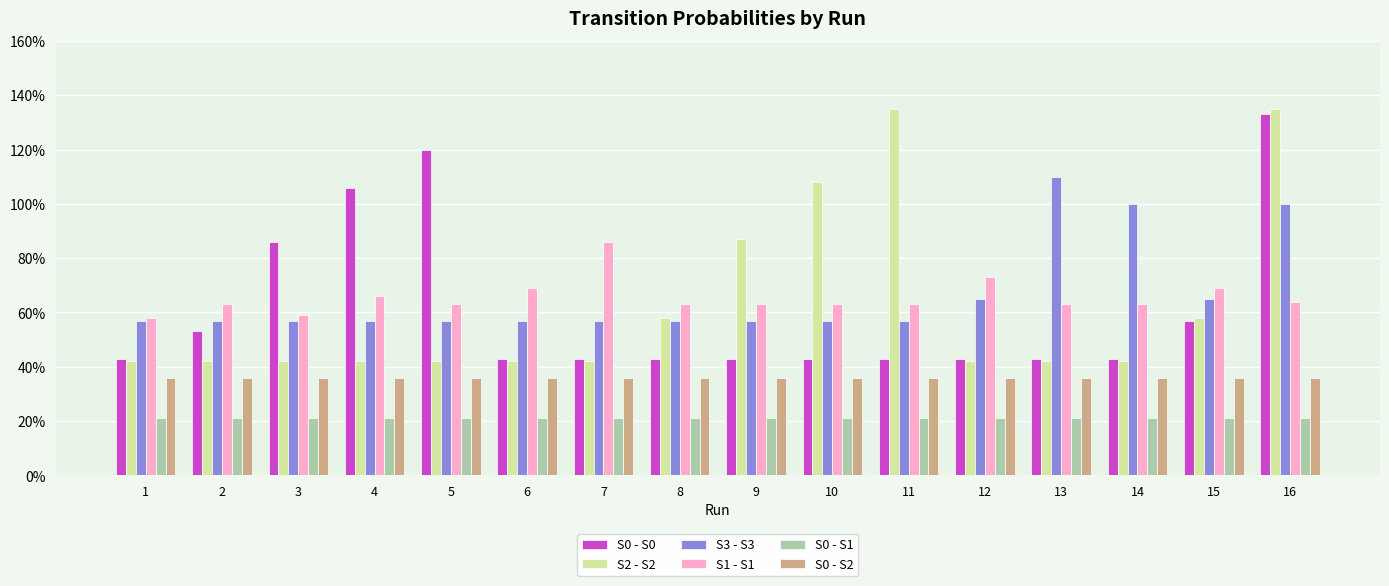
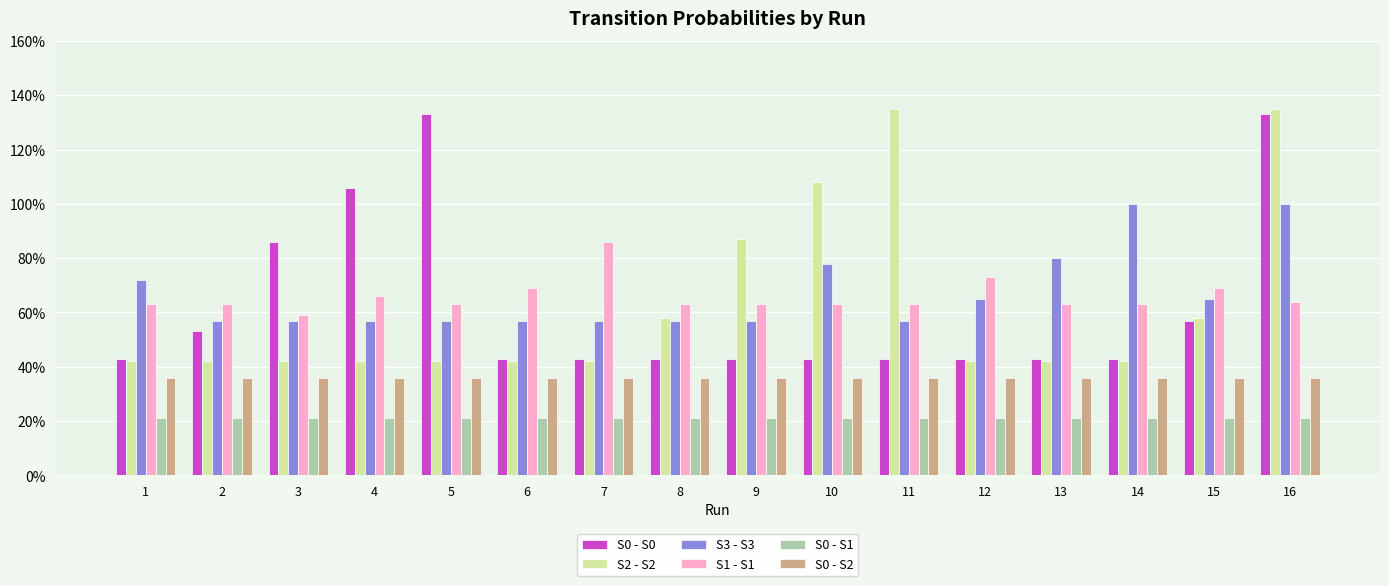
  {
    "S0 - S0": {
      "1": "43%",
      "2": "53%",
      "3": "86%",
      "4": "106%",
-     "5": "120%",
+     "5": "133%",
      "6": "43%",
      "7": "43%",
      "8": "43%",
      "9": "43%",
      "10": "43%",
      "11": "43%",
      "12": "43%",
      "13": "43%",
      "14": "43%",
      "15": "57%",
      "16": "133%"
    },
    "S3 - S3": {
-     "1": "57%",
+     "1": "72%",
      "2": "57%",
      "3": "57%",
      "4": "57%",
      "5": "57%",
      "6": "57%",
      "7": "57%",
      "8": "57%",
      "9": "57%",
-     "10": "57%",
+     "10": "78%",
      "11": "57%",
      "12": "65%",
-     "13": "110%",
+     "13": "80%",
      "14": "100%",
      "15": "65%",
      "16": "100%"
    },
    "S1 - S1": {
-     "1": "58%",
+     "1": "63%",
      "2": "63%",
      "3": "59%",
      "4": "66%",
      "5": "63%",
      "6": "69%",
      "7": "86%",
      "8": "63%",
      "9": "63%",
      "10": "63%",
      "11": "63%",
      "12": "73%",
      "13": "63%",
      "14": "63%",
      "15": "69%",
      "16": "64%"
    }
  }
